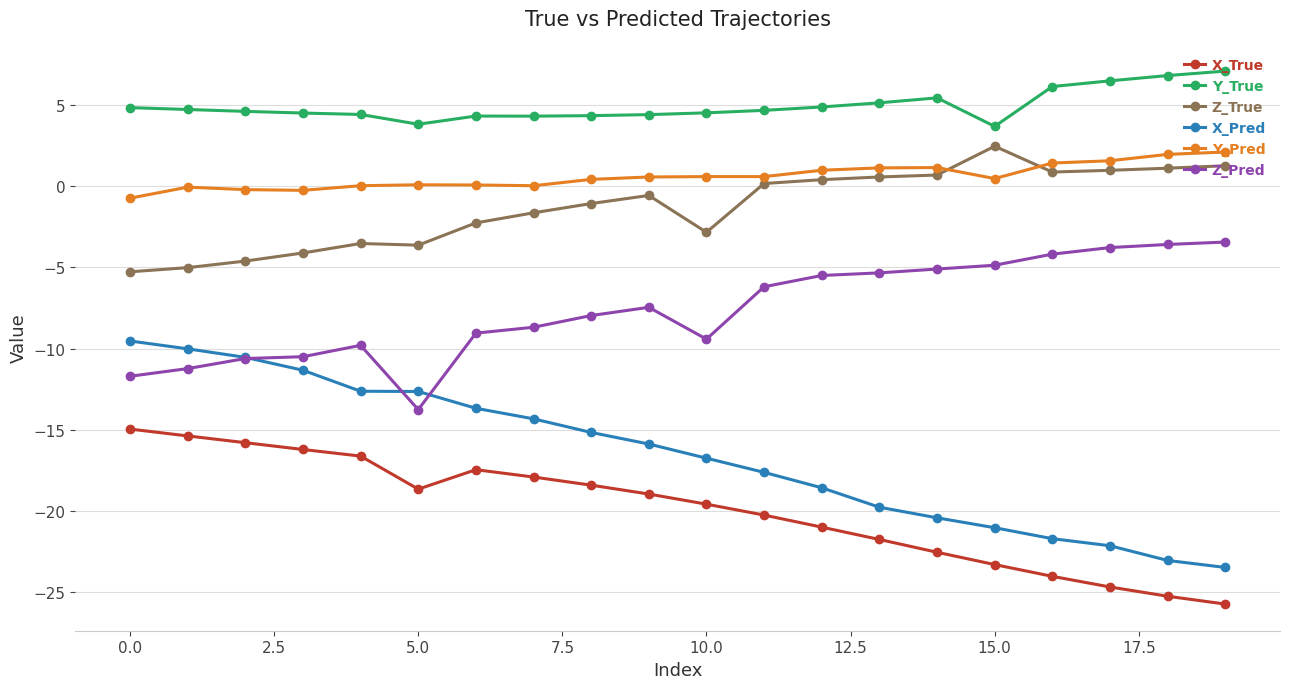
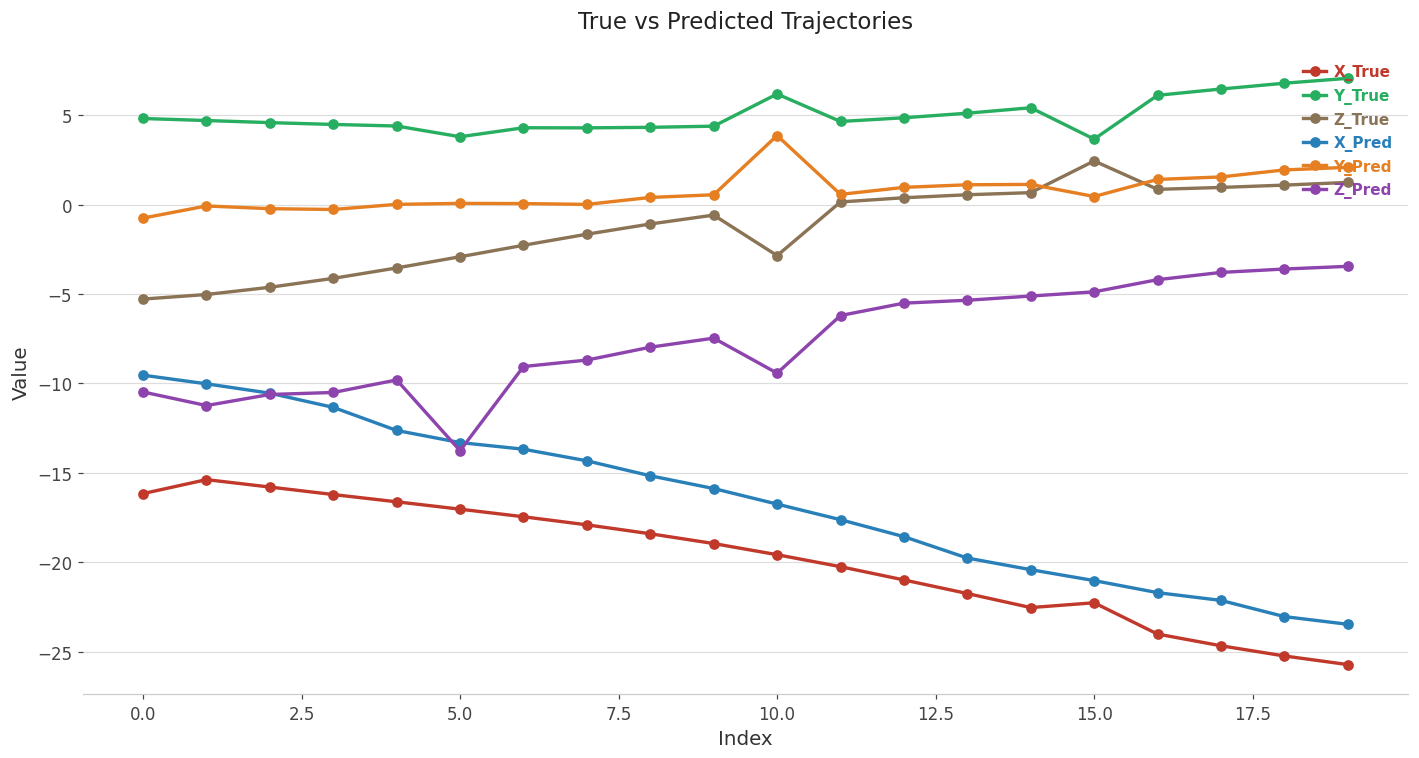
  {
    "X_True": {
-     "0.0": -15.0,
-     "5.0": -18.6,
+     "0.0": -16.2,
+     "5.0": -17.0,
      "10.0": -19.6,
-     "15.0": -23.3
+     "15.0": -22.3
    },
    "Y_True": {
      "0.0": 4.8,
      "5.0": 3.8,
-     "10.0": 4.5,
+     "10.0": 6.2,
      "15.0": 3.7
    },
    "Z_True": {
      "0.0": -5.3,
-     "5.0": -3.6,
+     "5.0": -2.9,
      "10.0": -2.9,
      "15.0": 2.4
    },
    "X_Pred": {
      "0.0": -9.5,
-     "5.0": -12.6,
+     "5.0": -13.3,
      "10.0": -16.7,
      "15.0": -21.0
    },
    "Y_Pred": {
      "0.0": -0.8,
      "5.0": 0.1,
-     "10.0": 0.6,
+     "10.0": 3.9,
      "15.0": 0.5
    },
    "Z_Pred": {
-     "0.0": -11.7,
+     "0.0": -10.5,
      "5.0": -13.8,
      "10.0": -9.4,
      "15.0": -4.9
    }
  }
